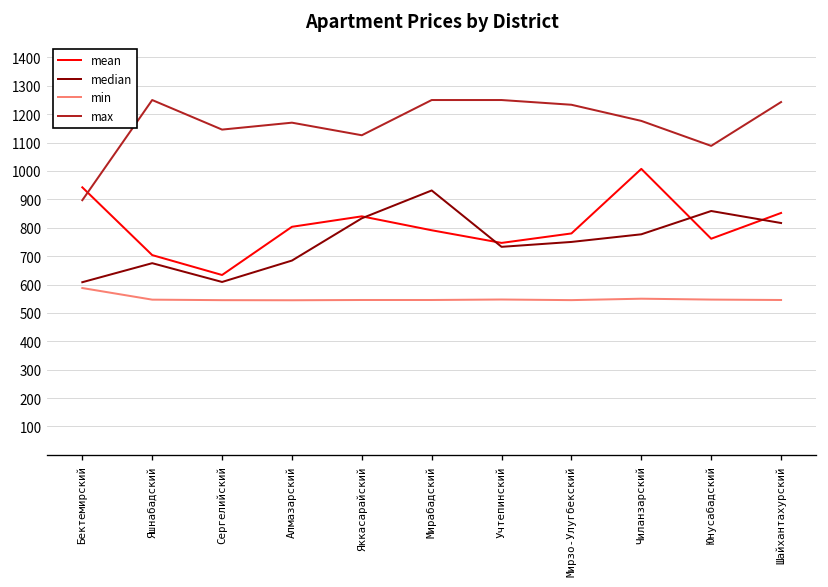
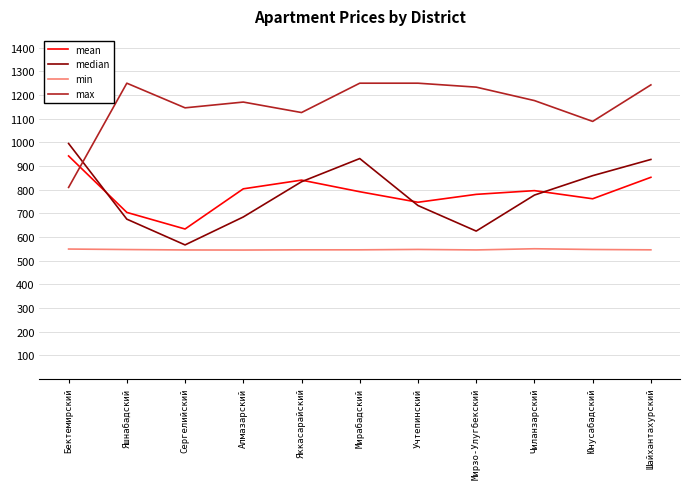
  {
    "mean": {
      "Бектемирский": 940,
      "Яшнабадский": 700,
      "Сергелийский": 630,
      "Алмазарский": 800,
      "Мирабадский": 790,
      "Учтепинский": 750,
      "Мирзо-Улугбекский": 780,
-     "Чиланзарский": 1010,
+     "Чиланзарский": 800,
      "Юнусабадский": 760,
      "Шайхантахурский": 850
    },
    "median": {
-     "Бектемирский": 610,
+     "Бектемирский": 990,
      "Яшнабадский": 680,
-     "Сергелийский": 610,
+     "Сергелийский": 570,
      "Алмазарский": 680,
      "Мирабадский": 930,
      "Учтепинский": 730,
-     "Мирзо-Улугбекский": 750,
+     "Мирзо-Улугбекский": 620,
      "Чиланзарский": 780,
      "Юнусабадский": 860,
-     "Шайхантахурский": 820
+     "Шайхантахурский": 930
    },
    "min": {
-     "Бектемирский": 590,
+     "Бектемирский": 550,
      "Яшнабадский": 550,
      "Сергелийский": 540,
      "Алмазарский": 540,
      "Яккасарайский": 550,
      "Мирабадский": 550,
      "Учтепинский": 550,
      "Мирзо-Улугбекский": 550,
      "Чиланзарский": 550,
      "Юнусабадский": 550,
      "Шайхантахурский": 550
    },
    "max": {
-     "Бектемирский": 900,
+     "Бектемирский": 810,
      "Яшнабадский": 1250,
      "Сергелийский": 1150,
      "Алмазарский": 1170,
      "Яккасарайский": 1130,
      "Мирабадский": 1250,
      "Учтепинский": 1250,
      "Мирзо-Улугбекский": 1230,
      "Чиланзарский": 1180,
      "Юнусабадский": 1090,
      "Шайхантахурский": 1240
    }
  }
